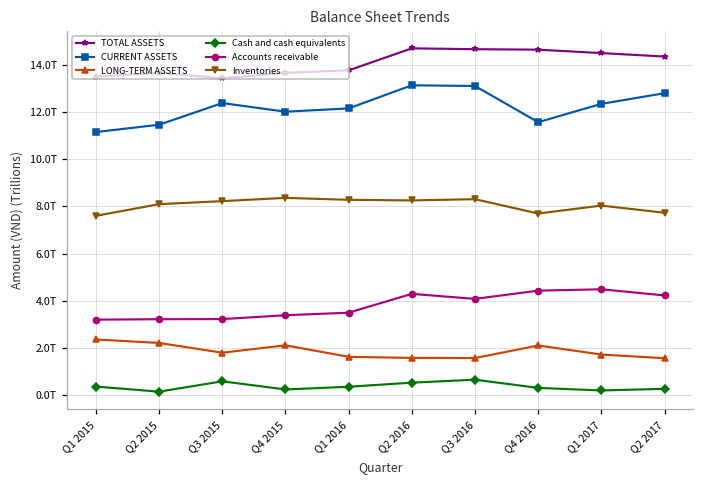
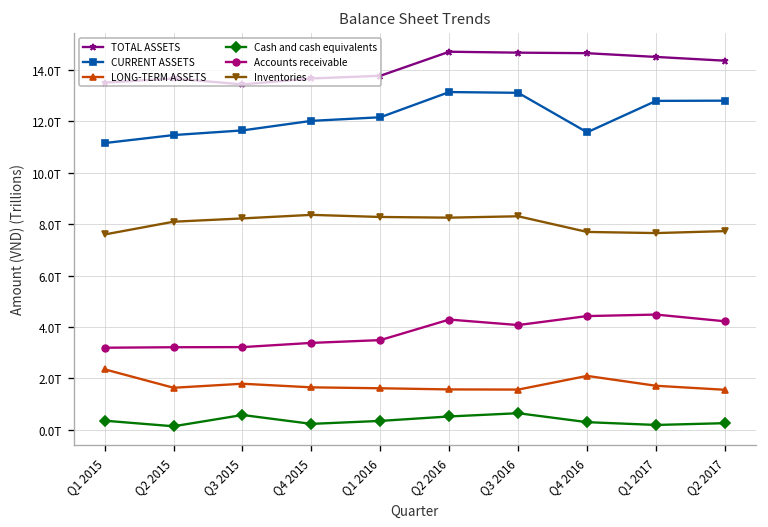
  {
    "CURRENT ASSETS": {
      "Q1 2015": "11.2T",
      "Q2 2015": "11.5T",
-     "Q3 2015": "12.4T",
+     "Q3 2015": "11.7T",
      "Q4 2015": "12.0T",
      "Q1 2016": "12.2T",
      "Q2 2016": "13.1T",
      "Q3 2016": "13.1T",
      "Q4 2016": "11.6T",
-     "Q1 2017": "12.4T",
+     "Q1 2017": "12.8T",
      "Q2 2017": "12.8T"
    },
    "LONG-TERM ASSETS": {
      "Q1 2015": "2.4T",
-     "Q2 2015": "2.2T",
+     "Q2 2015": "1.6T",
      "Q3 2015": "1.8T",
-     "Q4 2015": "2.1T",
+     "Q4 2015": "1.7T",
      "Q1 2016": "1.6T",
      "Q2 2016": "1.6T",
      "Q3 2016": "1.6T",
      "Q4 2016": "2.1T",
      "Q1 2017": "1.7T",
      "Q2 2017": "1.6T"
    },
    "Cash and cash equivalents": {
      "Q1 2015": "0.4T",
      "Q2 2015": "0.1T",
      "Q3 2015": "0.6T",
      "Q4 2015": "0.2T",
      "Q1 2016": "0.3T",
      "Q2 2016": "0.5T",
      "Q3 2016": "0.6T",
      "Q4 2016": "0.3T",
      "Q1 2017": "0.2T",
      "Q2 2017": "0.3T"
    },
    "Inventories": {
      "Q1 2015": "7.6T",
      "Q2 2015": "8.1T",
      "Q3 2015": "8.2T",
      "Q4 2015": "8.4T",
      "Q1 2016": "8.3T",
      "Q2 2016": "8.3T",
      "Q3 2016": "8.3T",
      "Q4 2016": "7.7T",
-     "Q1 2017": "8.0T",
+     "Q1 2017": "7.7T",
      "Q2 2017": "7.7T"
    }
  }
